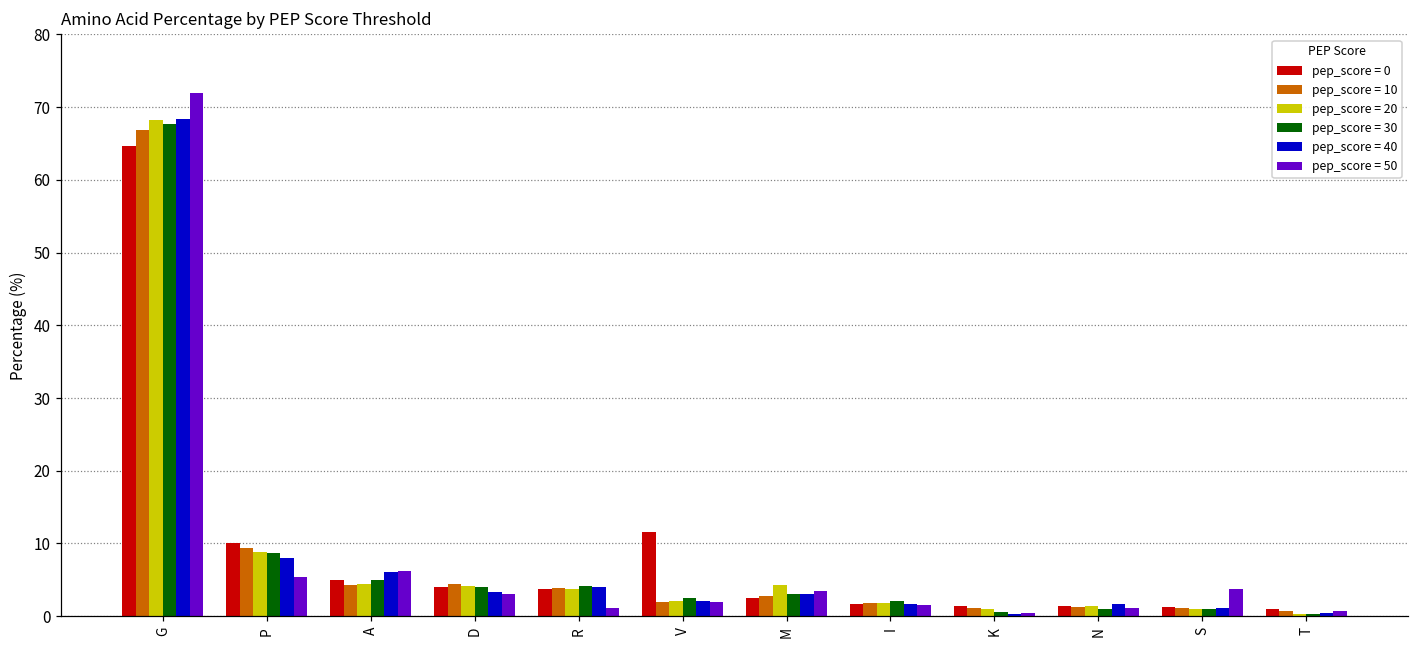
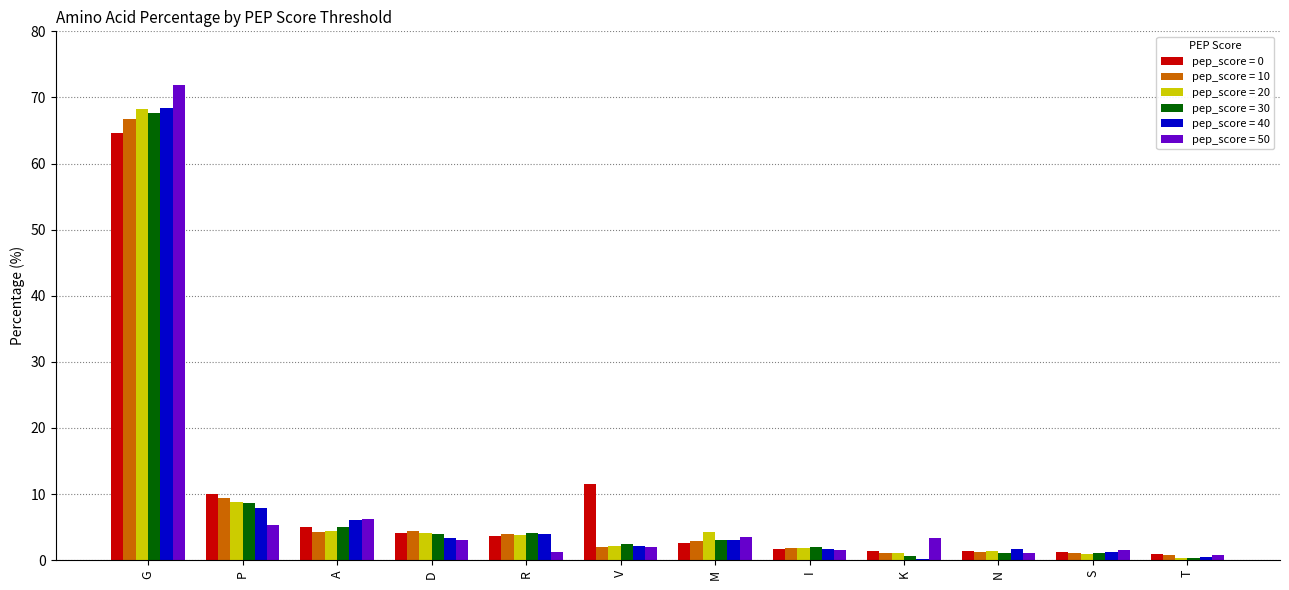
  {
    "pep_score = 0": {
      "G": 65,
      "P": 10,
      "A": 5,
      "D": 4,
      "R": 4,
      "V": 12,
      "M": 3,
      "I": 2,
      "K": 1,
      "N": 1,
      "S": 1,
      "T": 1
    },
    "pep_score = 10": {
      "G": 67,
      "P": 9,
      "A": 4,
      "D": 4,
      "R": 4,
      "V": 2,
      "M": 3,
      "I": 2,
      "K": 1,
      "N": 1,
      "S": 1,
      "T": 1
    },
    "pep_score = 20": {
      "G": 68,
      "P": 9,
      "A": 4,
      "D": 4,
      "R": 4,
      "V": 2,
      "M": 4,
      "I": 2,
      "K": 1,
      "N": 1,
      "S": 1
    },
    "pep_score = 30": {
      "G": 68,
      "P": 9,
      "A": 5,
      "D": 4,
      "R": 4,
      "V": 2,
      "M": 3,
      "I": 2,
      "K": 1,
      "N": 1,
      "S": 1
    },
    "pep_score = 40": {
      "G": 68,
      "P": 8,
      "A": 6,
      "D": 3,
      "R": 4,
      "V": 2,
      "M": 3,
      "I": 2,
      "N": 2,
      "S": 1,
      "T": 0
    },
    "pep_score = 50": {
      "G": 72,
      "P": 5,
      "A": 6,
      "D": 3,
      "R": 1,
      "V": 2,
      "M": 3,
      "I": 2,
-     "K": 0,
+     "K": 3,
      "N": 1,
-     "S": 4,
+     "S": 2,
      "T": 1
    }
  }
